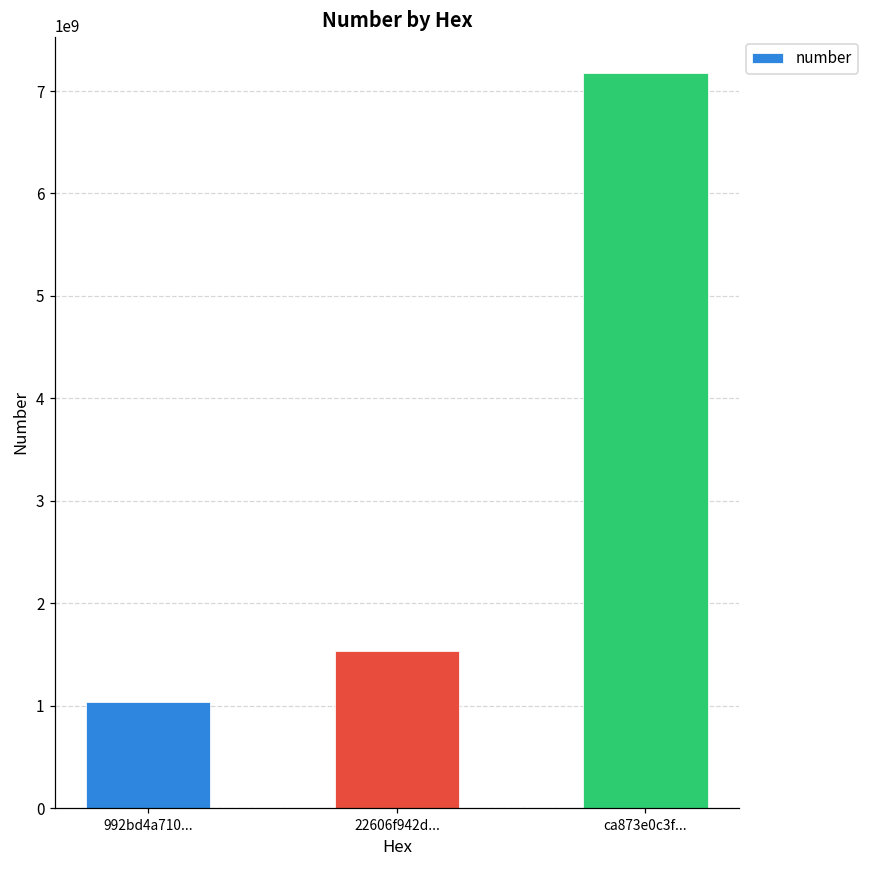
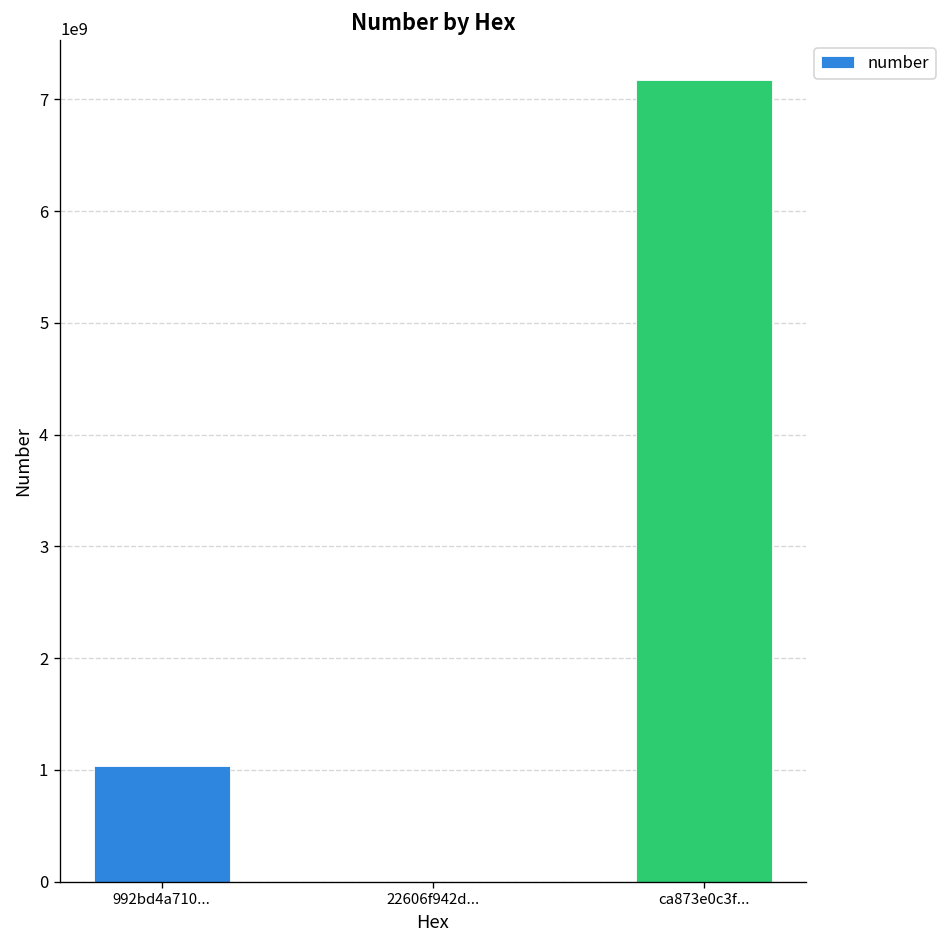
  {
    "992bd4a710...": 1000000000,
-   "22606f942d...": 1500000000,
+   "22606f942d...": 0,
    "ca873e0c3f...": 7200000000
  }
